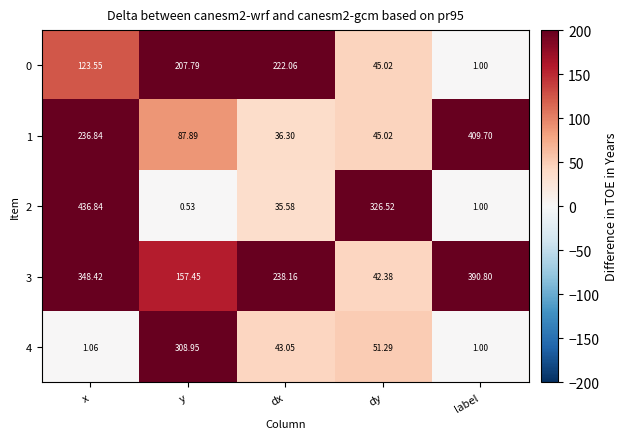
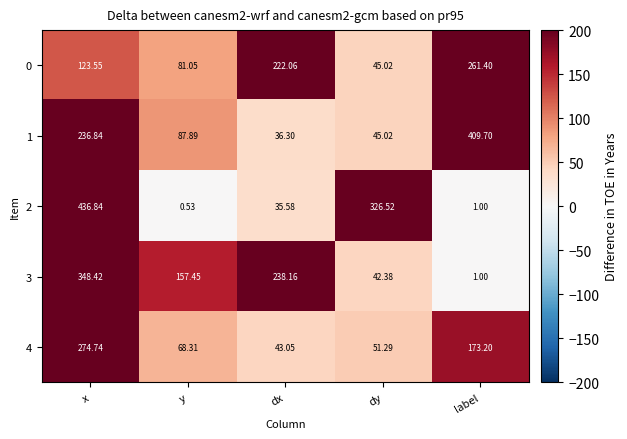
  {
    "0": {
      "x": 123.55,
-     "y": 207.79,
+     "y": 81.05,
      "dx": 222.06,
      "dy": 45.02,
-     "label": 1.00
+     "label": 261.40
    },
    "1": {
      "x": 236.84,
      "y": 87.89,
      "dx": 36.30,
      "dy": 45.02,
      "label": 409.70
    },
    "2": {
      "x": 436.84,
      "y": 0.53,
      "dx": 35.58,
      "dy": 326.52,
      "label": 1.00
    },
    "3": {
      "x": 348.42,
      "y": 157.45,
      "dx": 238.16,
      "dy": 42.38,
-     "label": 390.80
+     "label": 1.00
    },
    "4": {
-     "x": 1.06,
-     "y": 308.95,
+     "x": 274.74,
+     "y": 68.31,
      "dx": 43.05,
      "dy": 51.29,
-     "label": 1.00
+     "label": 173.20
    }
  }
